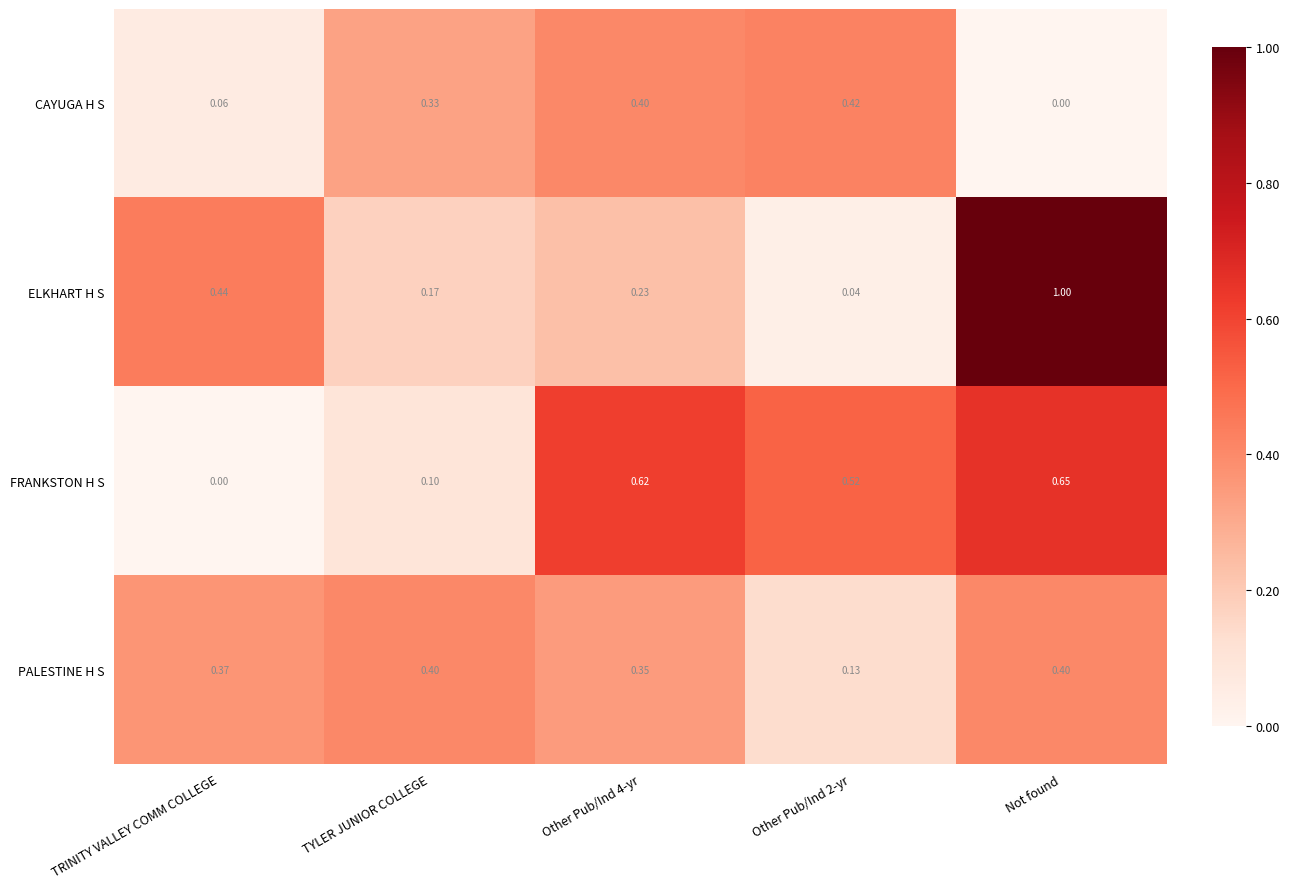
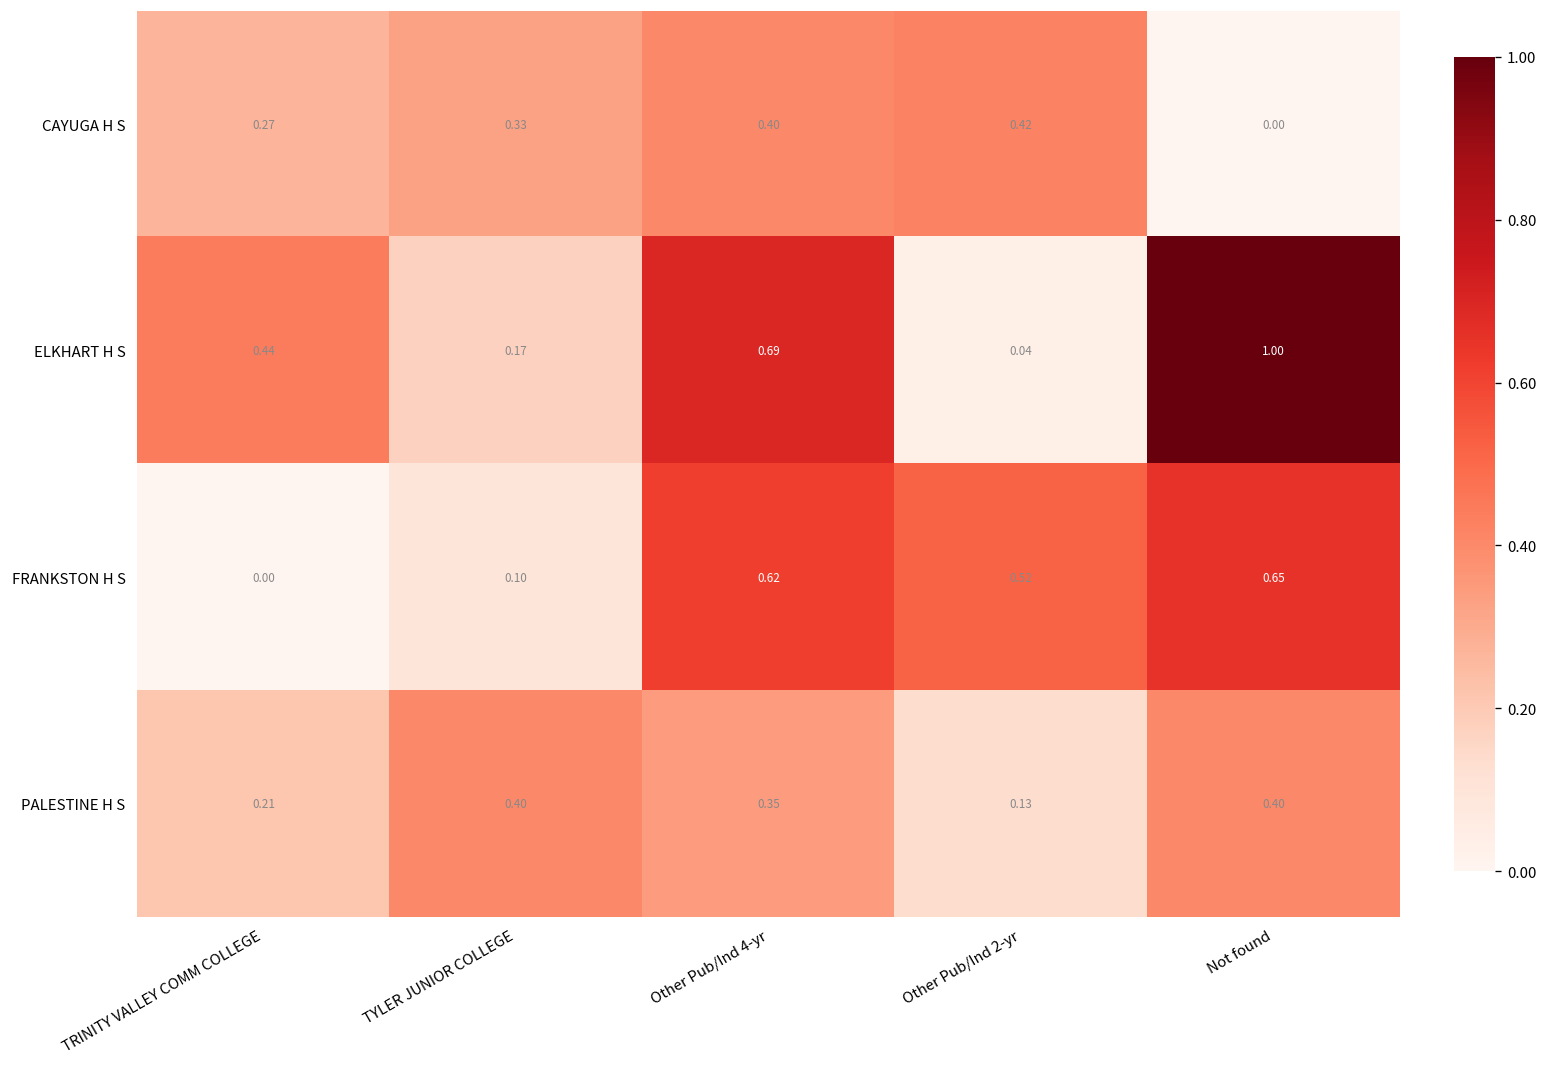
  {
    "CAYUGA H S": {
-     "TRINITY VALLEY COMM COLLEGE": 0.06,
+     "TRINITY VALLEY COMM COLLEGE": 0.27,
      "TYLER JUNIOR COLLEGE": 0.33,
      "Other Pub/Ind 4-yr": 0.40,
      "Other Pub/Ind 2-yr": 0.42,
      "Not found": 0.00
    },
    "ELKHART H S": {
      "TRINITY VALLEY COMM COLLEGE": 0.44,
      "TYLER JUNIOR COLLEGE": 0.17,
-     "Other Pub/Ind 4-yr": 0.23,
+     "Other Pub/Ind 4-yr": 0.69,
      "Other Pub/Ind 2-yr": 0.04,
      "Not found": 1.00
    },
    "FRANKSTON H S": {
      "TRINITY VALLEY COMM COLLEGE": 0.00,
      "TYLER JUNIOR COLLEGE": 0.10,
      "Other Pub/Ind 4-yr": 0.62,
      "Other Pub/Ind 2-yr": 0.52,
      "Not found": 0.65
    },
    "PALESTINE H S": {
-     "TRINITY VALLEY COMM COLLEGE": 0.37,
+     "TRINITY VALLEY COMM COLLEGE": 0.21,
      "TYLER JUNIOR COLLEGE": 0.40,
      "Other Pub/Ind 4-yr": 0.35,
      "Other Pub/Ind 2-yr": 0.13,
      "Not found": 0.40
    }
  }
